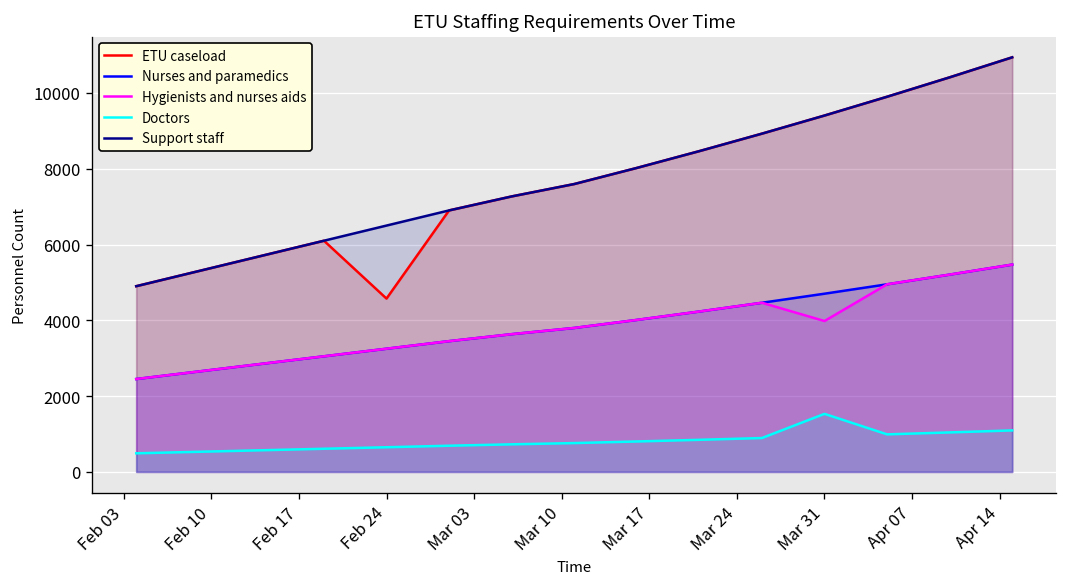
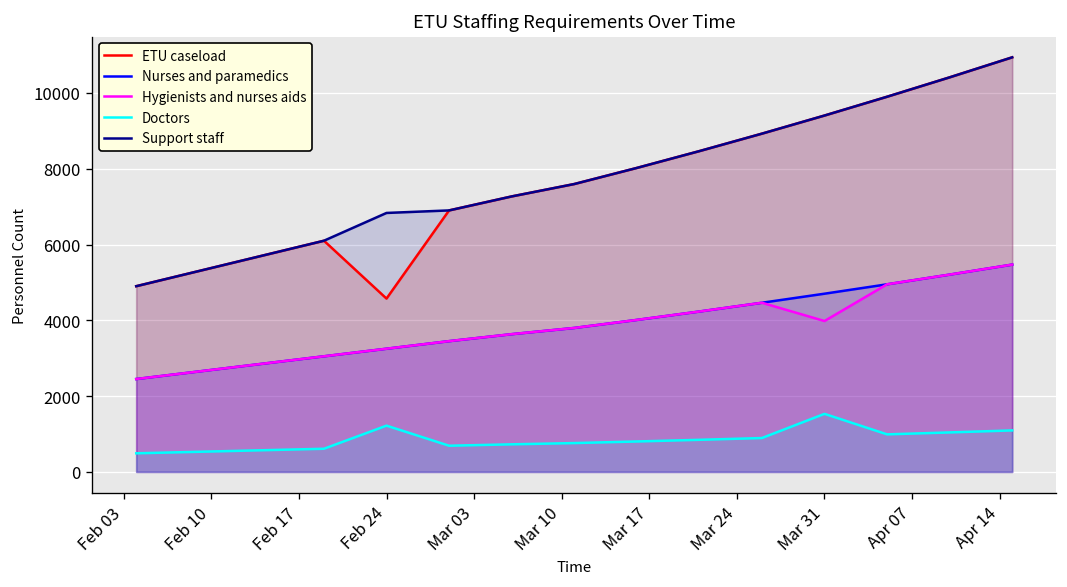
  {
    "ETU caseload": {
      "Feb 24": 4600
    },
    "Nurses and paramedics": {
      "Mar 31": 4700
    },
    "Hygienists and nurses aids": {
      "Mar 31": 4000
    },
    "Doctors": {
-     "Feb 24": 700,
+     "Feb 24": 1200,
      "Mar 31": 1500
    },
    "Support staff": {
-     "Feb 24": 6500
+     "Feb 24": 6800
    }
  }
